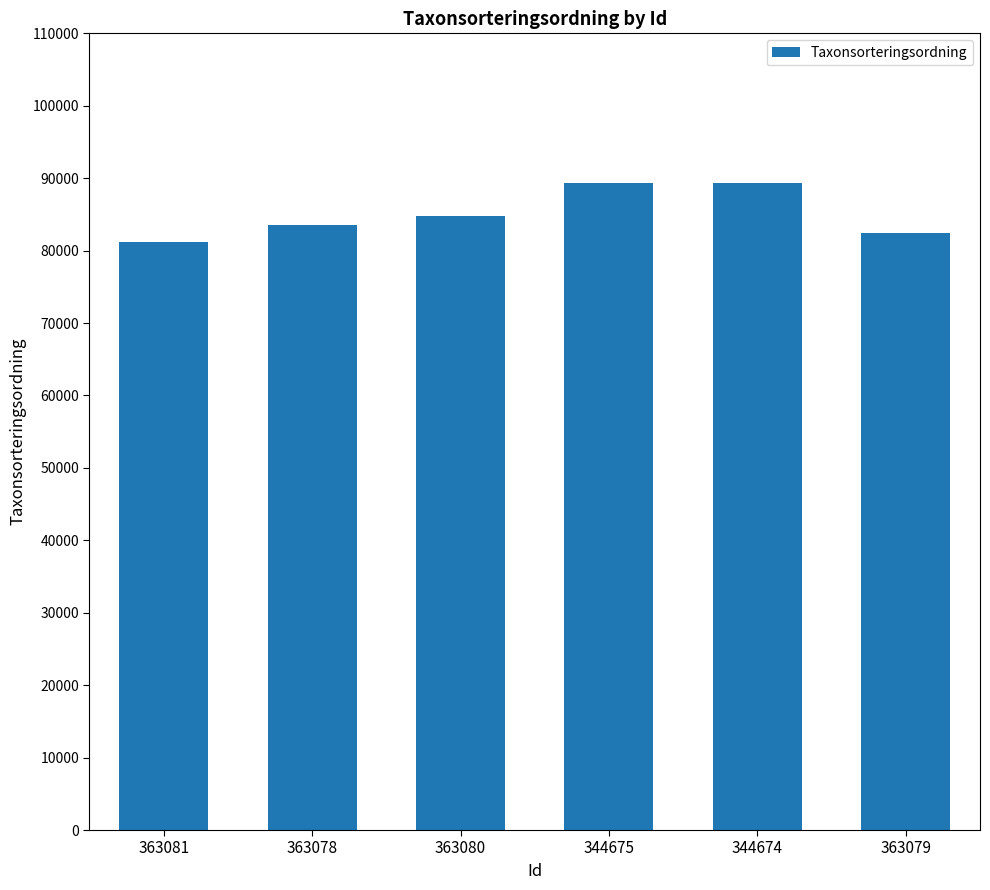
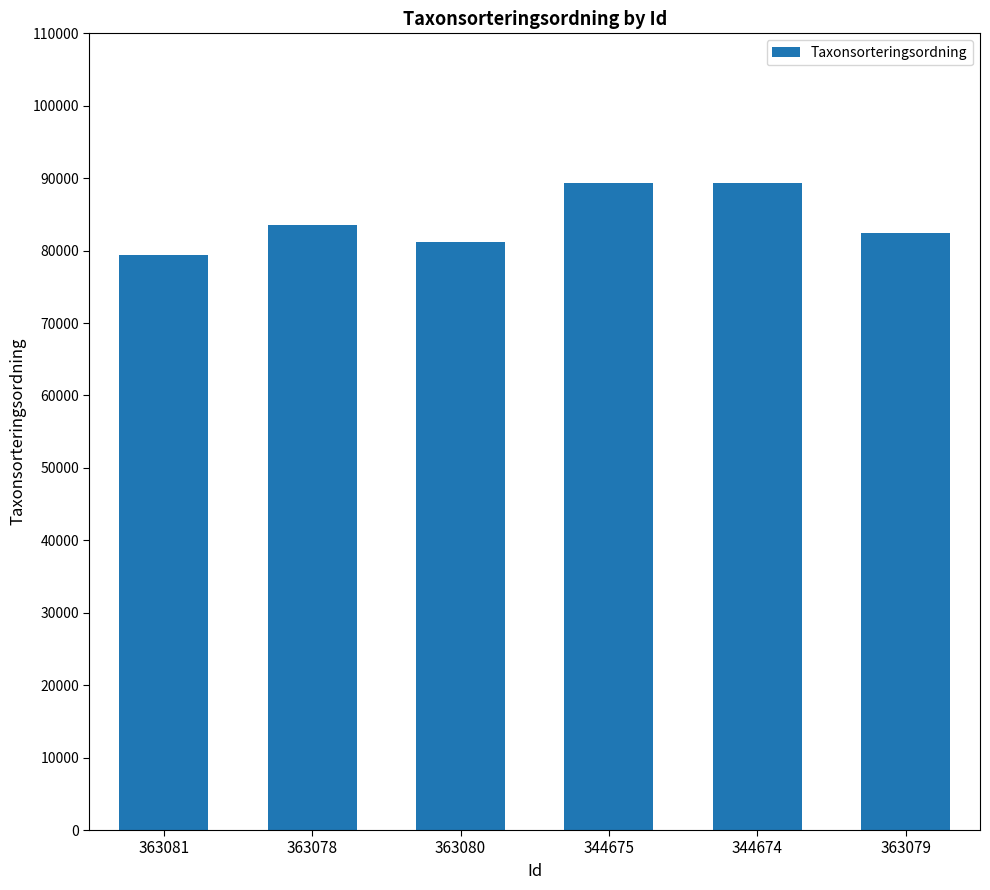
  {
-   "363081": 81000,
+   "363081": 79000,
    "363078": 84000,
-   "363080": 85000,
+   "363080": 81000,
    "344675": 89000,
    "344674": 89000,
    "363079": 82000
  }
